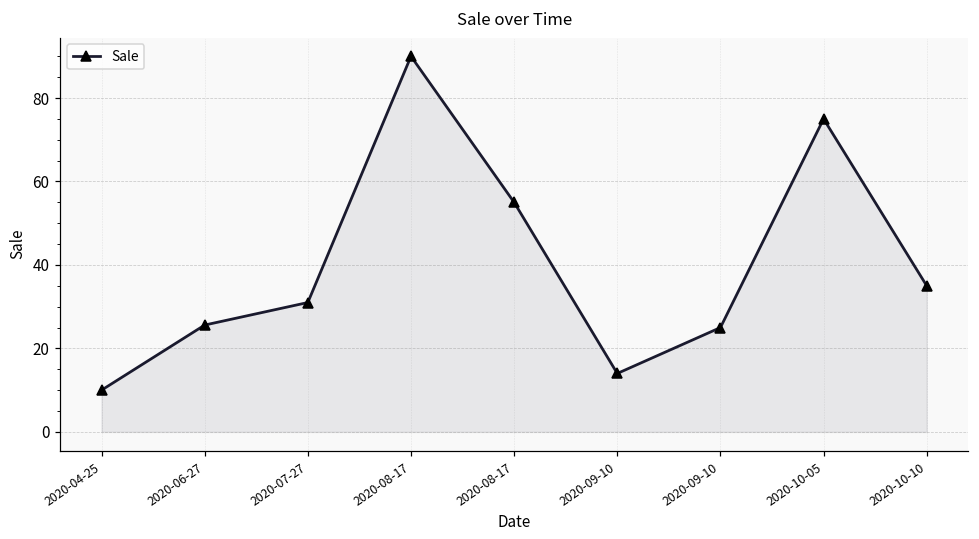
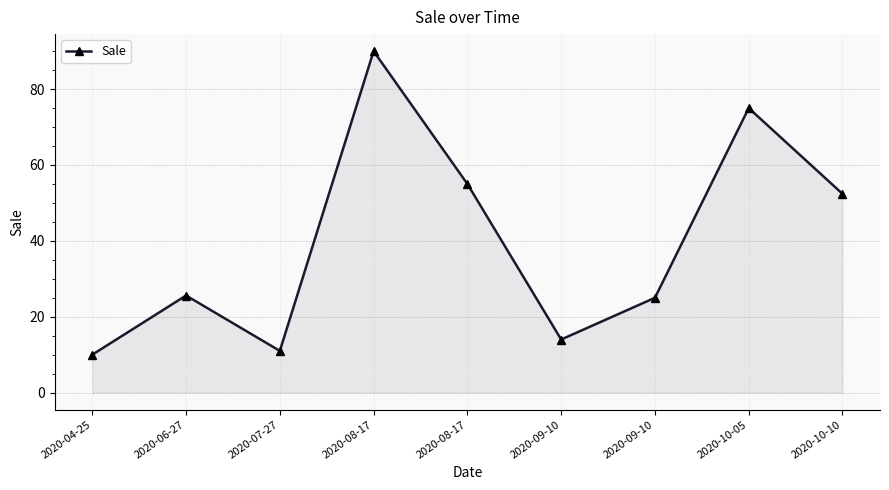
  {
    "2020-04-25": 10,
    "2020-06-27": 26,
-   "2020-07-27": 31,
+   "2020-07-27": 11,
    "2020-10-05": 75,
-   "2020-10-10": 35
+   "2020-10-10": 52
  }
